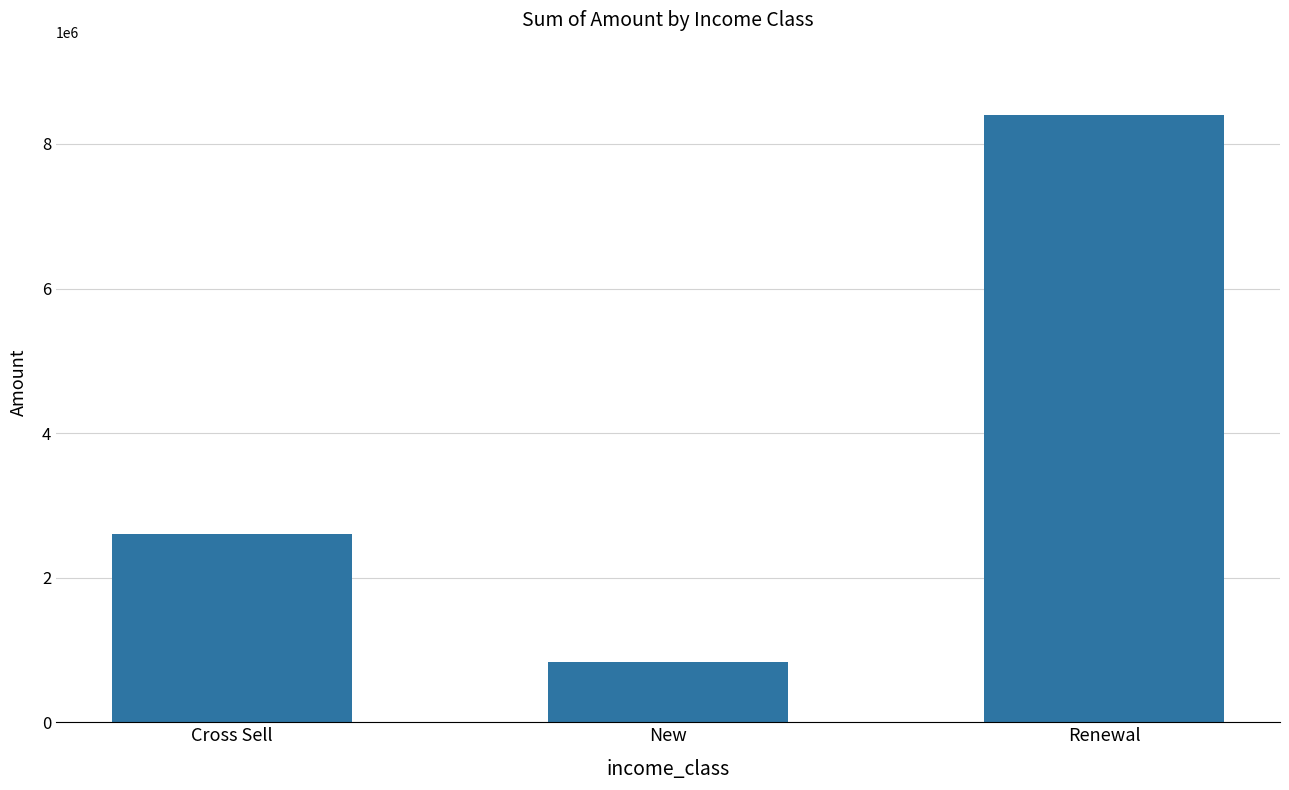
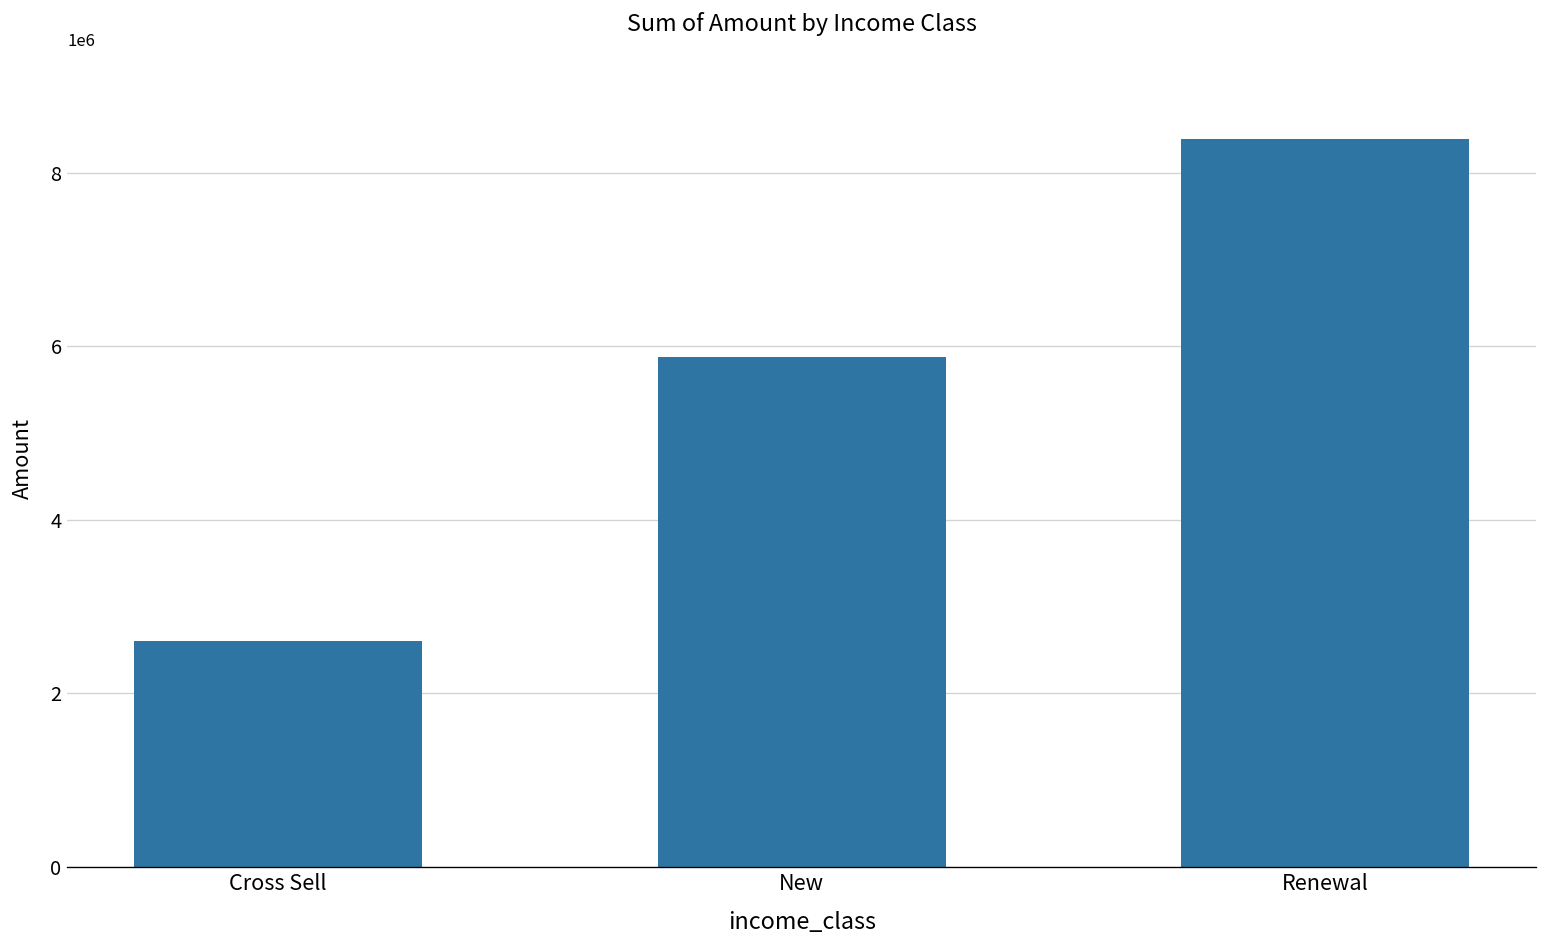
  {
    "Cross Sell": 2600000,
-   "New": 800000,
+   "New": 5900000,
    "Renewal": 8400000
  }
